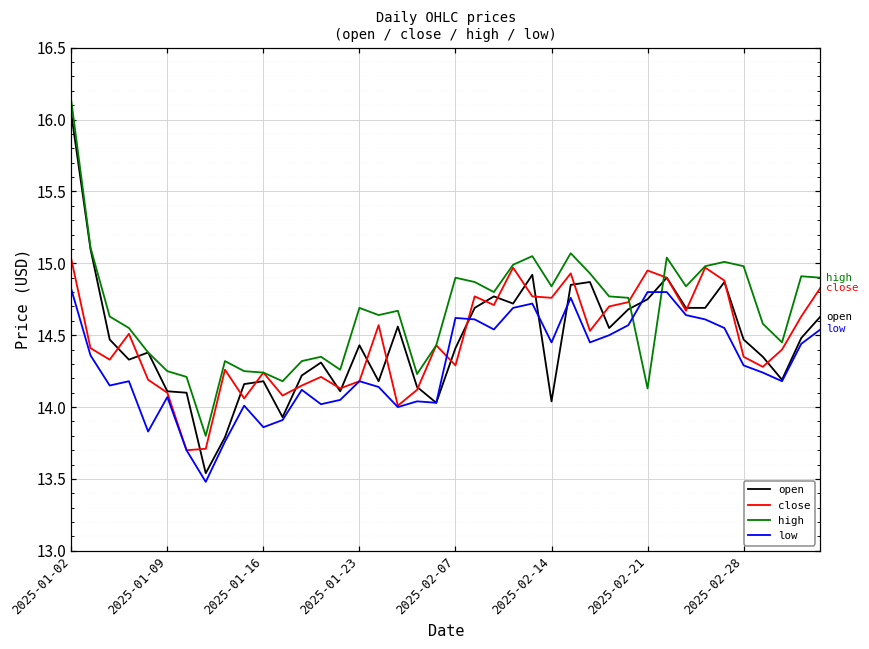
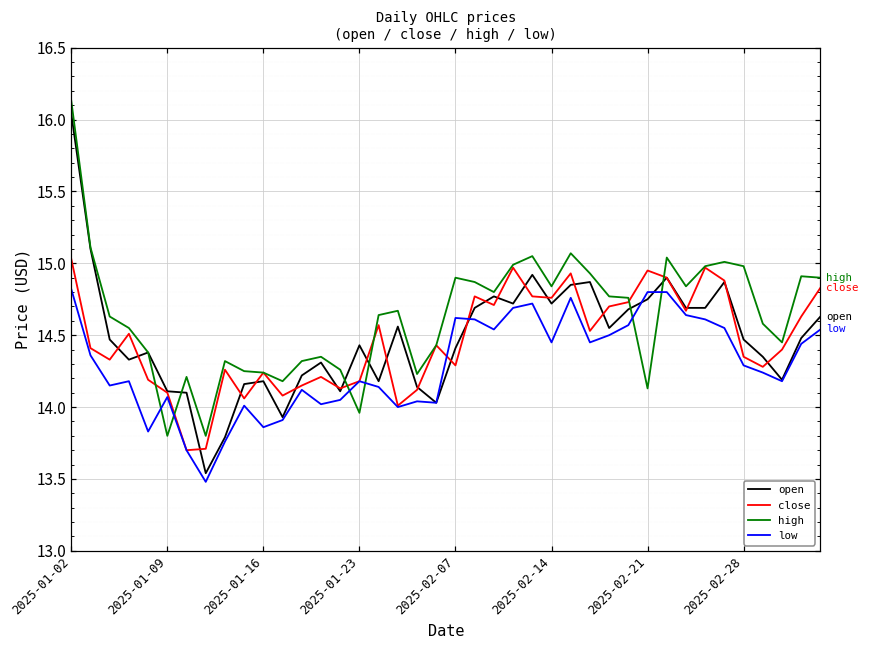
  {
    "open": {
      "2025-01-02": 16.04,
      "2025-01-16": 14.18,
      "2025-01-23": 14.43,
      "2025-02-07": 14.41,
-     "2025-02-14": 14.04,
+     "2025-02-14": 14.72,
      "2025-02-21": 14.75,
      "2025-02-28": 14.47
    },
    "close": {
      "2025-01-02": 15.03,
      "2025-02-07": 14.29,
      "2025-02-14": 14.76,
      "2025-02-21": 14.95,
      "2025-02-28": 14.35
    },
    "high": {
      "2025-01-02": 16.13,
-     "2025-01-09": 14.25,
-     "2025-01-23": 14.69,
+     "2025-01-09": 13.80,
+     "2025-01-23": 13.96,
      "2025-02-07": 14.90,
      "2025-02-14": 14.84,
      "2025-02-21": 14.13,
      "2025-02-28": 14.98
    },
    "low": {
      "2025-01-02": 14.82,
      "2025-01-09": 14.07,
      "2025-01-16": 13.86,
      "2025-02-07": 14.62,
      "2025-02-14": 14.45,
      "2025-02-21": 14.80,
      "2025-02-28": 14.29
    }
  }
